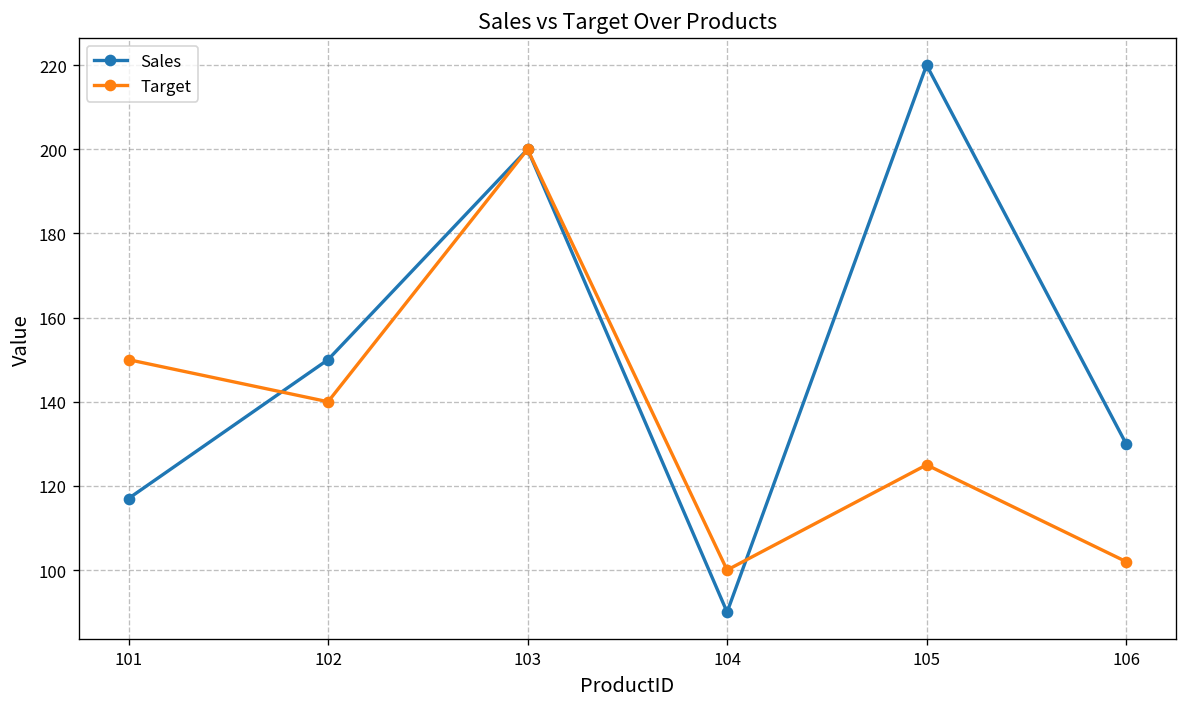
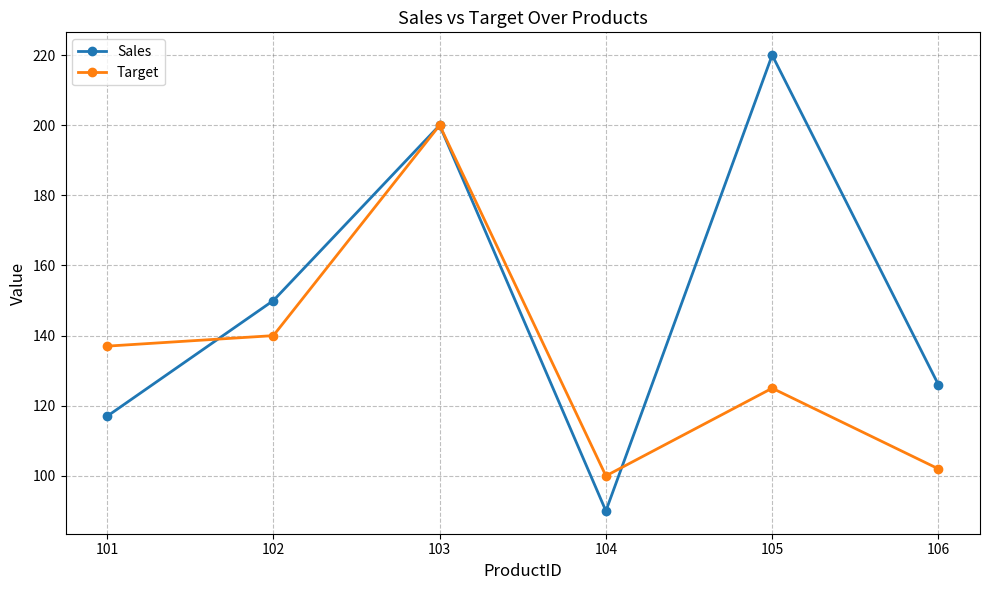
  {
    "Sales": {
      "101": 117,
      "102": 150,
      "104": 90,
      "105": 220,
-     "106": 130
+     "106": 126
    },
    "Target": {
-     "101": 150,
+     "101": 137,
      "102": 140,
      "104": 100,
      "105": 125,
      "106": 102
    }
  }
